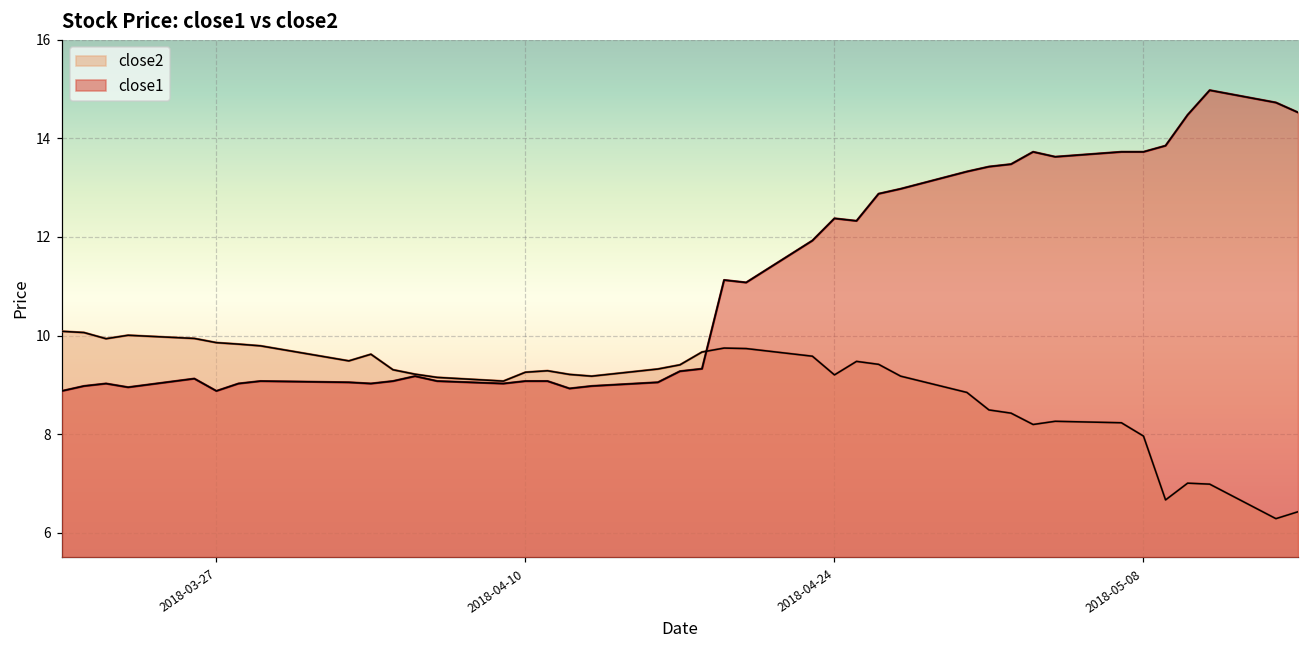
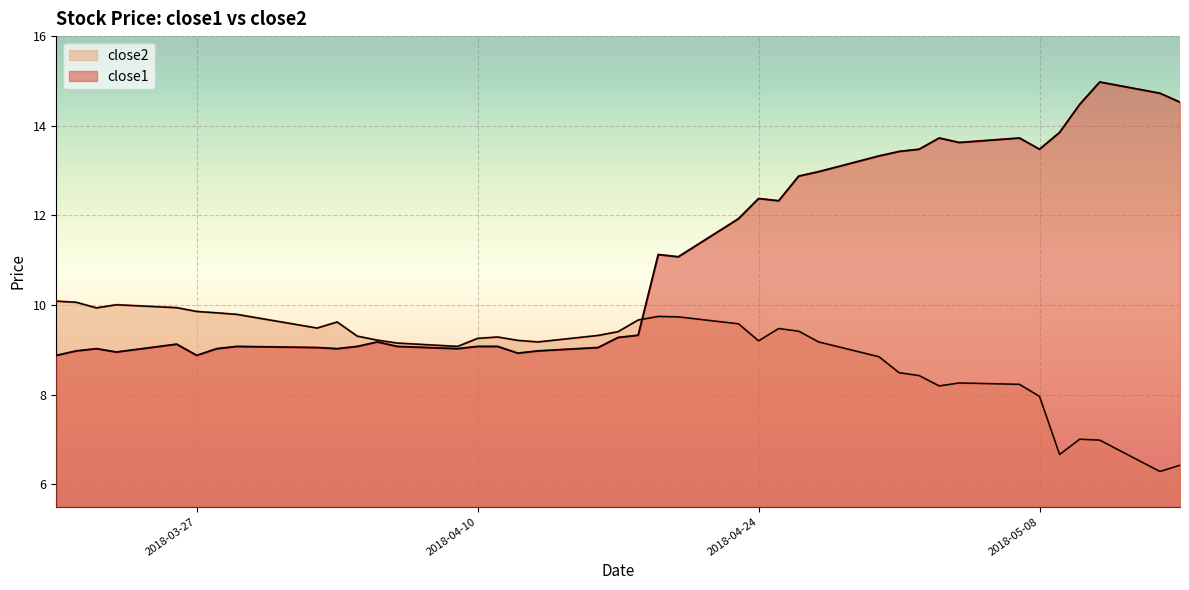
  {
    "close2": {
      "2018-03-27": 9.9,
      "2018-04-10": 9.3,
      "2018-04-24": 9.2,
      "2018-05-08": 8.0
    },
    "close1": {
      "2018-03-27": 8.9,
      "2018-04-10": 9.1,
      "2018-04-24": 12.4,
-     "2018-05-08": 13.7
+     "2018-05-08": 13.5
    }
  }
